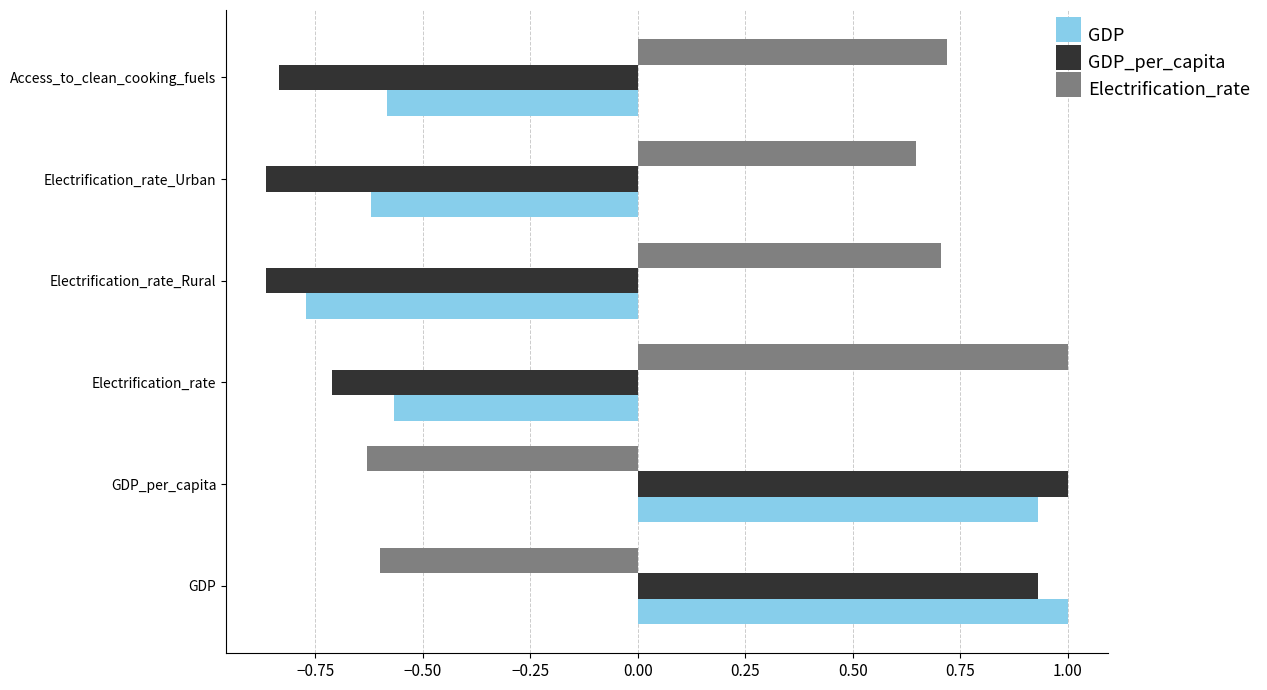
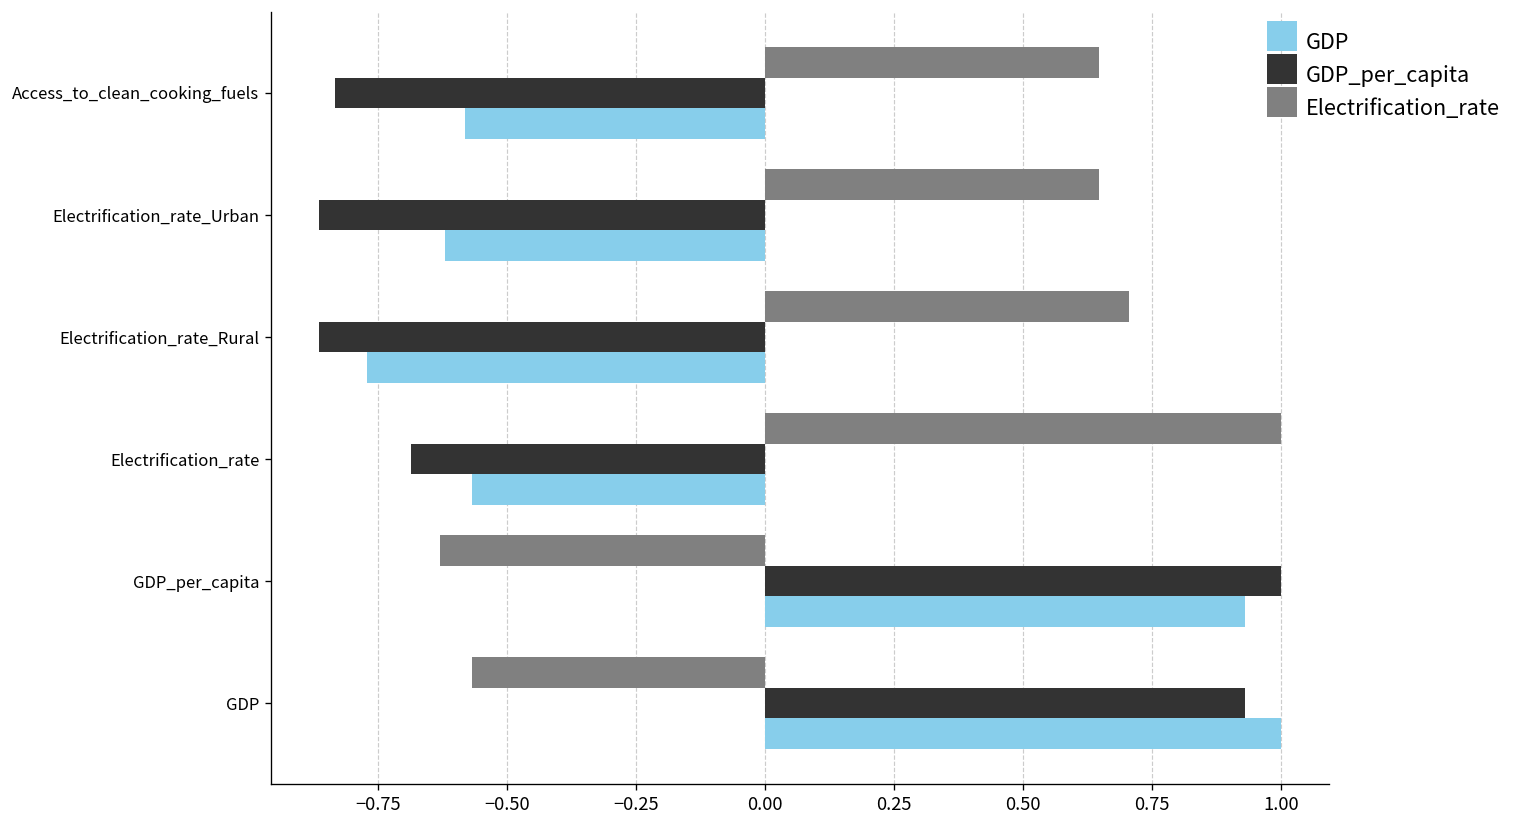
  {
    "GDP": {
      "Access_to_clean_cooking_fuels": -0.58,
      "Electrification_rate_Urban": -0.62,
      "Electrification_rate_Rural": -0.77,
      "Electrification_rate": -0.57,
      "GDP_per_capita": 0.93,
      "GDP": 1.00
    },
    "GDP_per_capita": {
      "Access_to_clean_cooking_fuels": -0.83,
      "Electrification_rate_Urban": -0.86,
      "Electrification_rate_Rural": -0.86,
-     "Electrification_rate": -0.71,
+     "Electrification_rate": -0.69,
      "GDP_per_capita": 1.00,
      "GDP": 0.93
    },
    "Electrification_rate": {
-     "Access_to_clean_cooking_fuels": 0.72,
+     "Access_to_clean_cooking_fuels": 0.65,
      "Electrification_rate_Urban": 0.65,
      "Electrification_rate_Rural": 0.71,
      "Electrification_rate": 1.00,
      "GDP_per_capita": -0.63,
-     "GDP": -0.60
+     "GDP": -0.57
    }
  }
